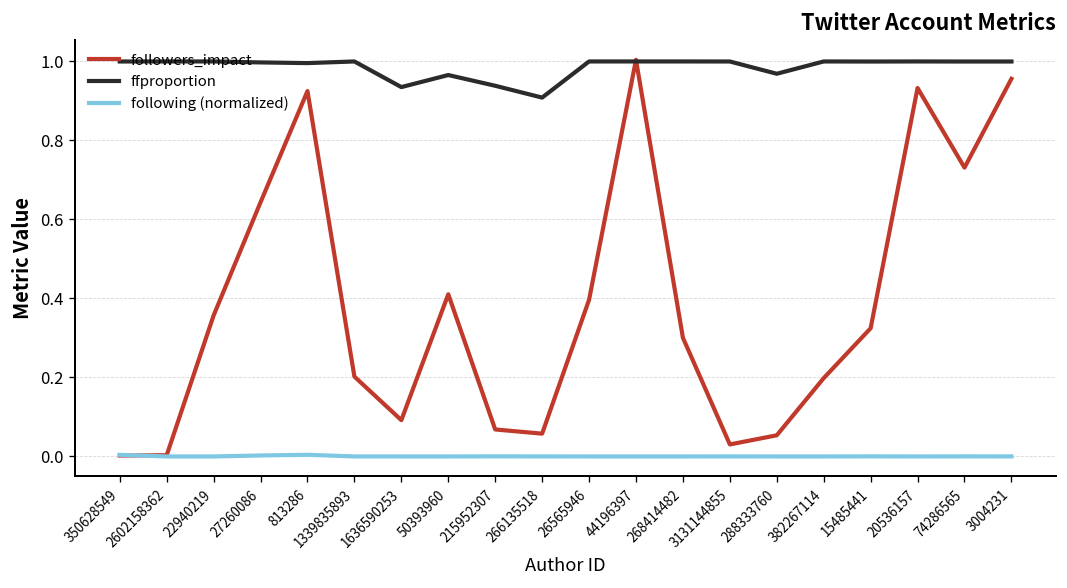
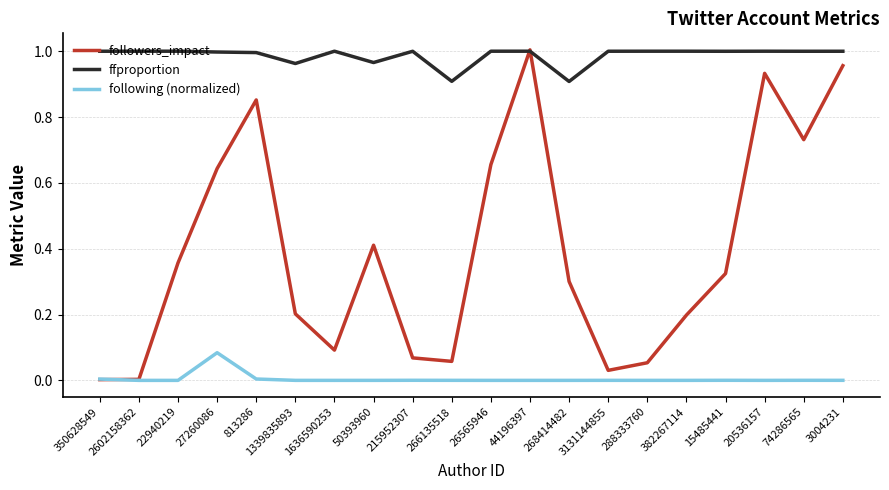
  {
    "followers_impact": {
      "22940219": 0.36,
      "27260086": 0.64,
-     "813286": 0.93,
+     "813286": 0.85,
      "1339835893": 0.20,
      "1636590253": 0.09,
      "50393960": 0.41,
      "215952307": 0.07,
      "266135518": 0.06,
-     "26565946": 0.40,
+     "26565946": 0.66,
      "268414482": 0.30,
      "3131144855": 0.03,
      "288333760": 0.05,
      "382267114": 0.20,
      "15485441": 0.32,
      "20536157": 0.93,
      "74286565": 0.73,
      "3004231": 0.96
    },
    "ffproportion": {
      "350628549": 1.00,
      "2602158362": 1.00,
      "22940219": 1.00,
      "27260086": 1.00,
      "813286": 1.00,
-     "1339835893": 1.00,
-     "1636590253": 0.94,
+     "1339835893": 0.96,
+     "1636590253": 1.00,
      "50393960": 0.97,
-     "215952307": 0.94,
+     "215952307": 1.00,
      "266135518": 0.91,
      "26565946": 1.00,
-     "268414482": 1.00,
+     "268414482": 0.91,
      "3131144855": 1.00,
-     "288333760": 0.97,
+     "288333760": 1.00,
      "382267114": 1.00,
      "15485441": 1.00,
      "20536157": 1.00,
      "74286565": 1.00,
      "3004231": 1.00
    },
    "following (normalized)": {
      "22940219": 0.00,
-     "27260086": 0.00,
+     "27260086": 0.08,
      "813286": 0.00,
      "1339835893": 0.00,
      "1636590253": 0.00,
      "50393960": 0.00,
      "215952307": 0.00,
      "266135518": 0.00,
      "26565946": 0.00,
      "44196397": 0.00,
      "268414482": 0.00,
      "3131144855": 0.00,
      "288333760": 0.00,
      "382267114": 0.00,
      "15485441": 0.00,
      "20536157": 0.00,
      "74286565": 0.00,
      "3004231": 0.00
    }
  }
